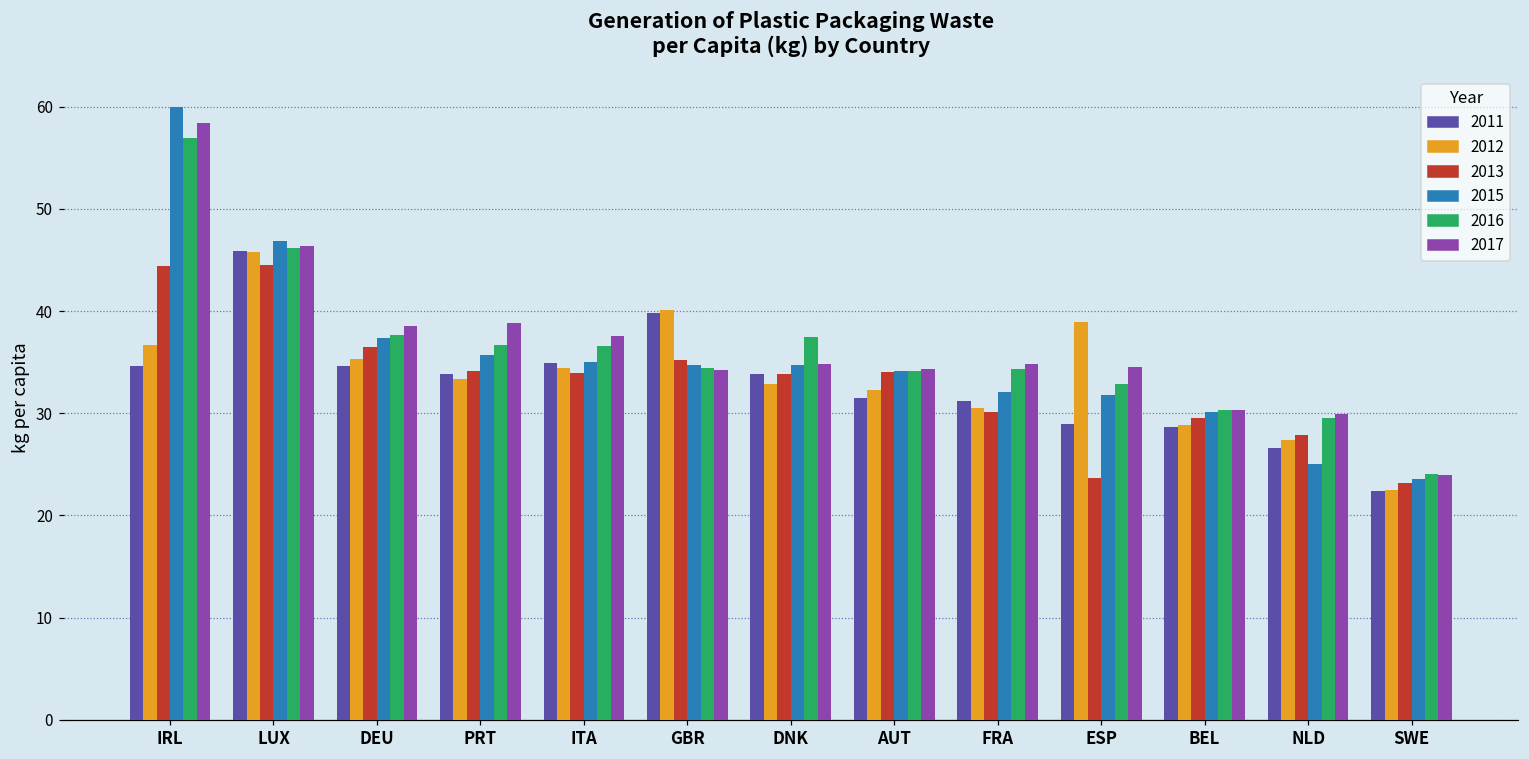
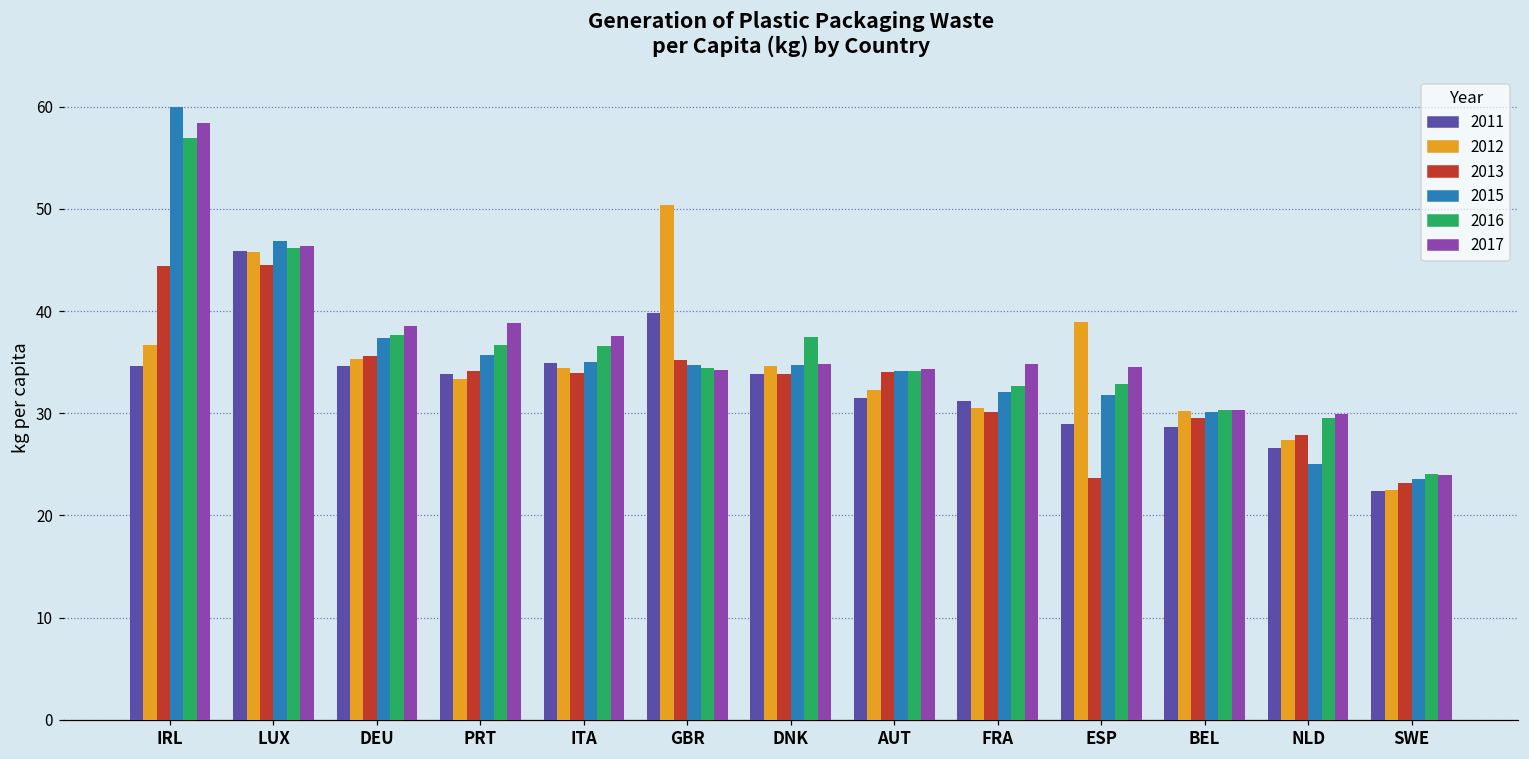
  {
    "2012": {
      "IRL": 37,
      "LUX": 46,
      "DEU": 35,
      "PRT": 33,
      "ITA": 34,
-     "GBR": 40,
-     "DNK": 33,
+     "GBR": 50,
+     "DNK": 35,
      "AUT": 32,
      "FRA": 31,
      "ESP": 39,
-     "BEL": 29,
+     "BEL": 30,
      "NLD": 27,
      "SWE": 22
    },
    "2013": {
      "IRL": 44,
      "LUX": 45,
-     "DEU": 37,
+     "DEU": 36,
      "PRT": 34,
      "ITA": 34,
      "GBR": 35,
      "DNK": 34,
      "AUT": 34,
      "FRA": 30,
      "ESP": 24,
      "BEL": 30,
      "NLD": 28,
      "SWE": 23
    },
    "2015": {
      "IRL": 60,
      "LUX": 47,
      "DEU": 37,
      "PRT": 36,
      "ITA": 35,
      "GBR": 35,
      "DNK": 35,
      "AUT": 34,
      "FRA": 32,
      "ESP": 32,
      "BEL": 30,
      "NLD": 25,
      "SWE": 24
    },
    "2016": {
      "IRL": 57,
      "LUX": 46,
      "DEU": 38,
      "PRT": 37,
      "ITA": 37,
      "GBR": 34,
      "DNK": 37,
      "AUT": 34,
-     "FRA": 34,
+     "FRA": 33,
      "ESP": 33,
      "BEL": 30,
      "NLD": 30,
      "SWE": 24
    }
  }
